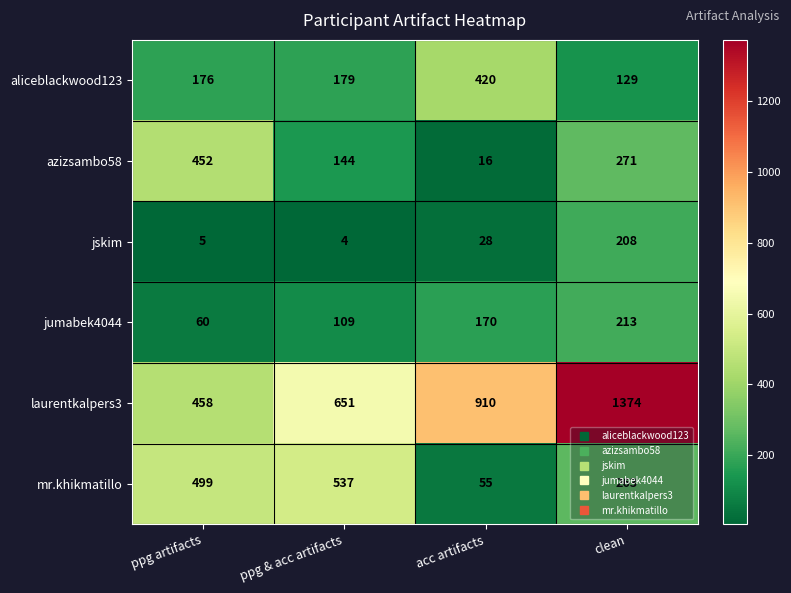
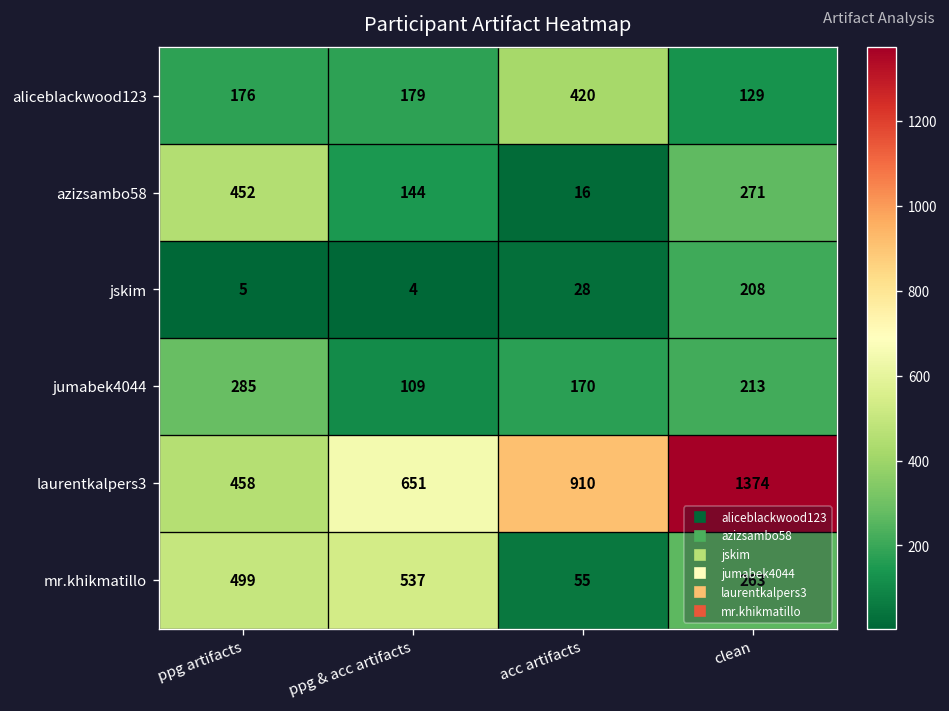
  {
    "aliceblackwood123": {
      "ppg artifacts": 176,
      "ppg & acc artifacts": 179,
      "acc artifacts": 420,
      "clean": 129
    },
    "azizsambo58": {
      "ppg artifacts": 452,
      "ppg & acc artifacts": 144,
      "acc artifacts": 16,
      "clean": 271
    },
    "jskim": {
      "ppg artifacts": 5,
      "ppg & acc artifacts": 4,
      "acc artifacts": 28,
      "clean": 208
    },
    "jumabek4044": {
-     "ppg artifacts": 60,
+     "ppg artifacts": 285,
      "ppg & acc artifacts": 109,
      "acc artifacts": 170,
      "clean": 213
    },
    "laurentkalpers3": {
      "ppg artifacts": 458,
      "ppg & acc artifacts": 651,
      "acc artifacts": 910,
      "clean": 1374
    },
    "mr.khikmatillo": {
      "ppg artifacts": 499,
      "ppg & acc artifacts": 537,
      "acc artifacts": 55
    }
  }
